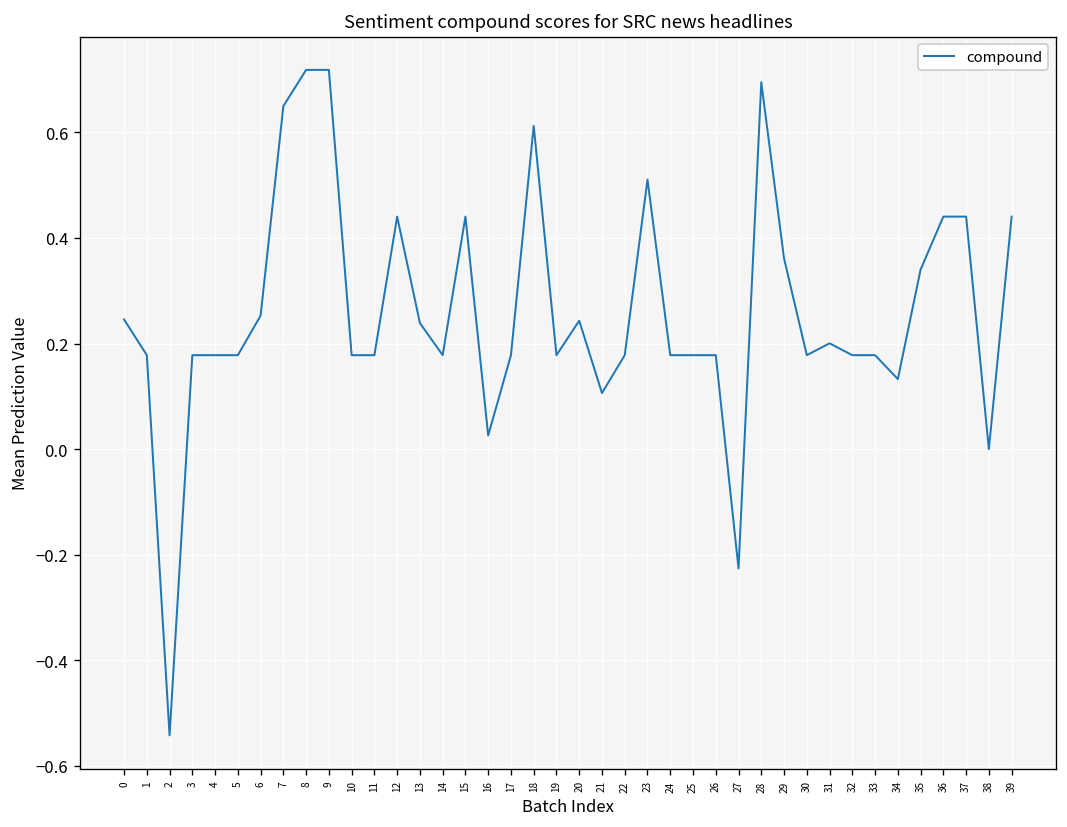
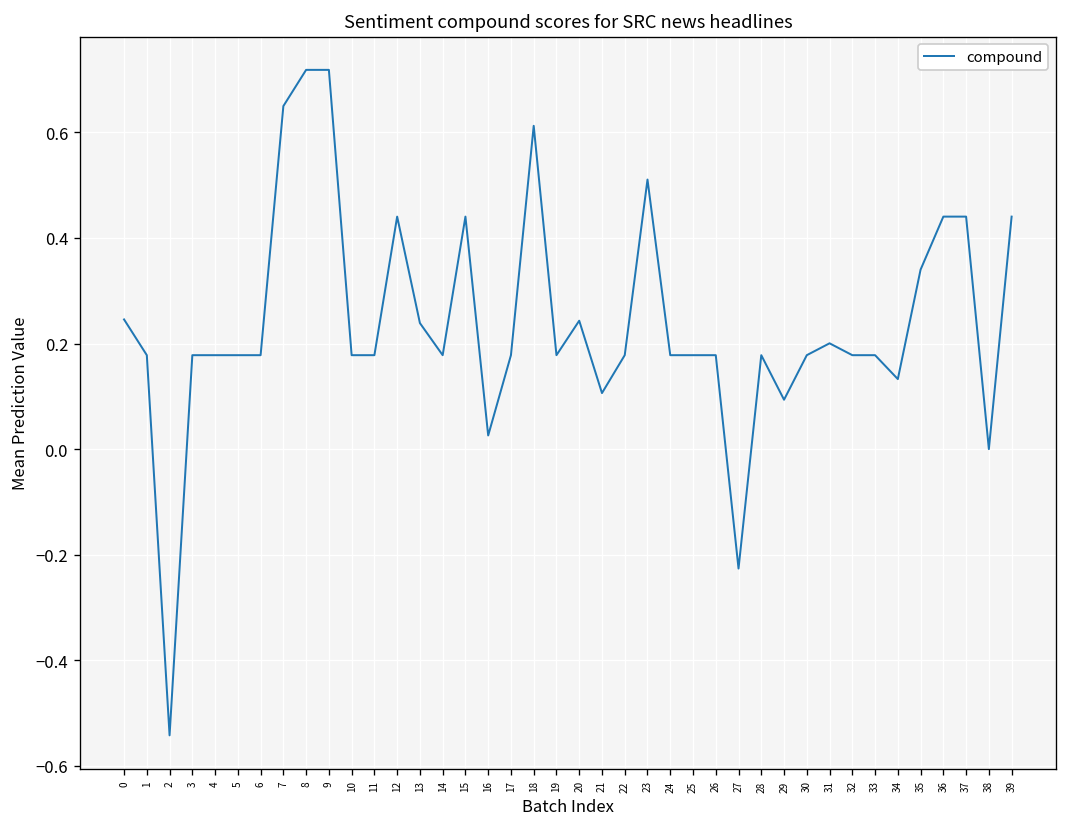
  {
    "0": 0.25,
    "1": 0.18,
    "2": -0.54,
    "3": 0.18,
    "4": 0.18,
    "5": 0.18,
-   "6": 0.25,
+   "6": 0.18,
    "7": 0.65,
    "8": 0.72,
    "9": 0.72,
    "10": 0.18,
    "11": 0.18,
    "12": 0.44,
    "13": 0.24,
    "14": 0.18,
    "15": 0.44,
    "16": 0.03,
    "17": 0.18,
    "18": 0.61,
    "19": 0.18,
    "20": 0.24,
    "21": 0.11,
    "22": 0.18,
    "23": 0.51,
    "24": 0.18,
    "25": 0.18,
    "26": 0.18,
    "27": -0.23,
-   "28": 0.69,
-   "29": 0.36,
+   "28": 0.18,
+   "29": 0.09,
    "30": 0.18,
    "31": 0.20,
    "32": 0.18,
    "33": 0.18,
    "34": 0.13,
    "35": 0.34,
    "36": 0.44,
    "37": 0.44,
    "38": 0.00,
    "39": 0.44
  }
